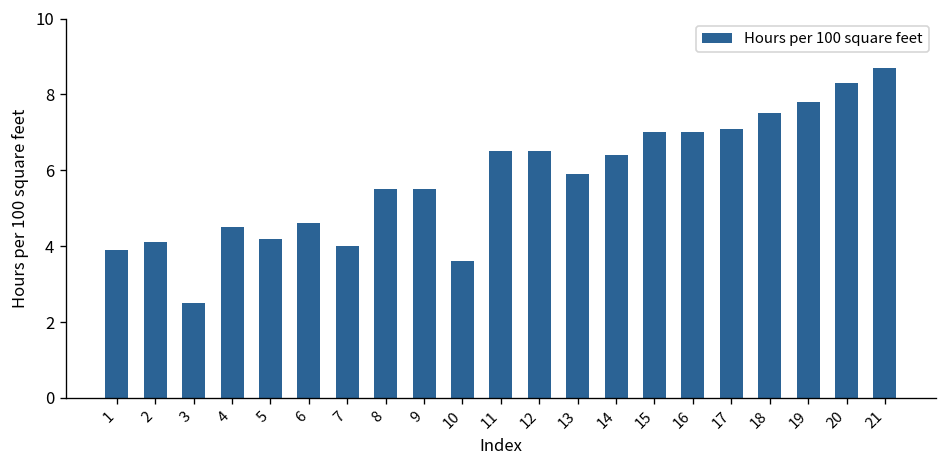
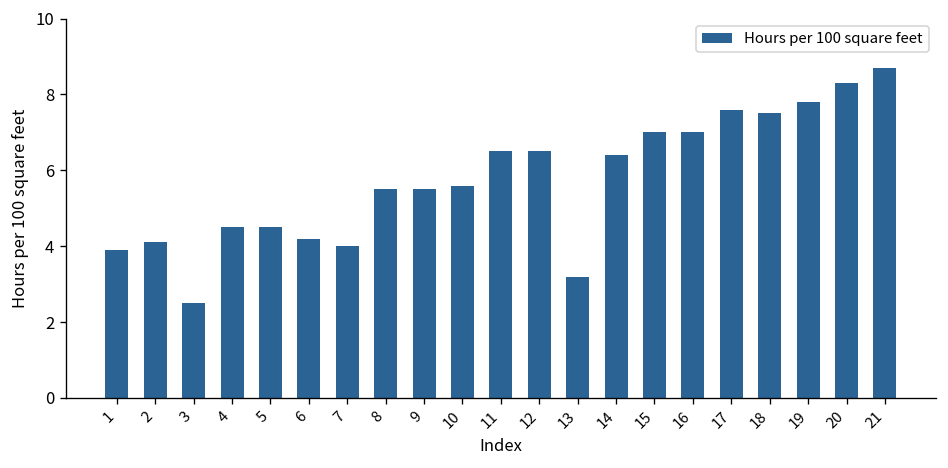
  {
    "1": 3.9,
    "2": 4.1,
    "3": 2.5,
    "4": 4.5,
-   "5": 4.2,
-   "6": 4.6,
+   "5": 4.5,
+   "6": 4.2,
    "7": 4.0,
    "8": 5.5,
    "9": 5.5,
-   "10": 3.6,
+   "10": 5.6,
    "11": 6.5,
    "12": 6.5,
-   "13": 5.9,
+   "13": 3.2,
    "14": 6.4,
    "15": 7.0,
    "16": 7.0,
-   "17": 7.1,
+   "17": 7.6,
    "18": 7.5,
    "19": 7.8,
    "20": 8.3,
    "21": 8.7
  }
